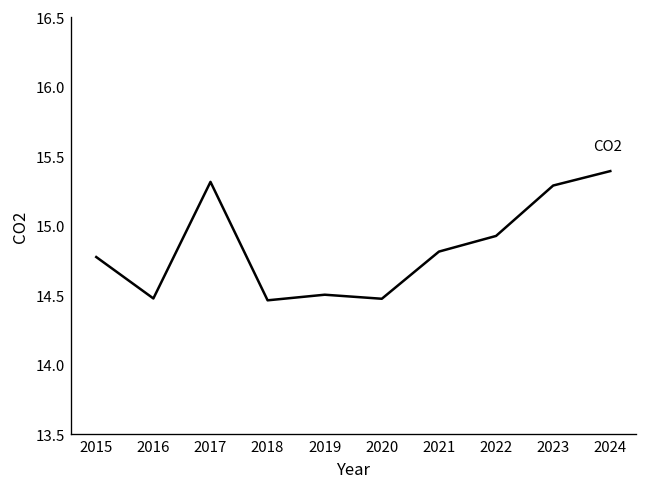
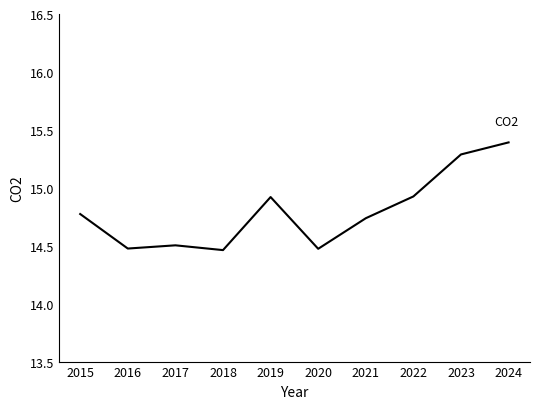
  {
    "2015": 14.77,
    "2016": 14.48,
-   "2017": 15.31,
+   "2017": 14.50,
    "2018": 14.46,
-   "2019": 14.50,
+   "2019": 14.92,
    "2020": 14.47,
-   "2021": 14.81,
+   "2021": 14.74,
    "2022": 14.93,
    "2023": 15.29,
    "2024": 15.39
  }
